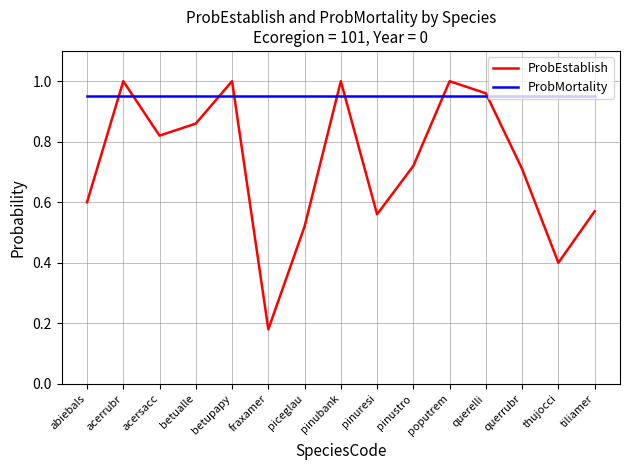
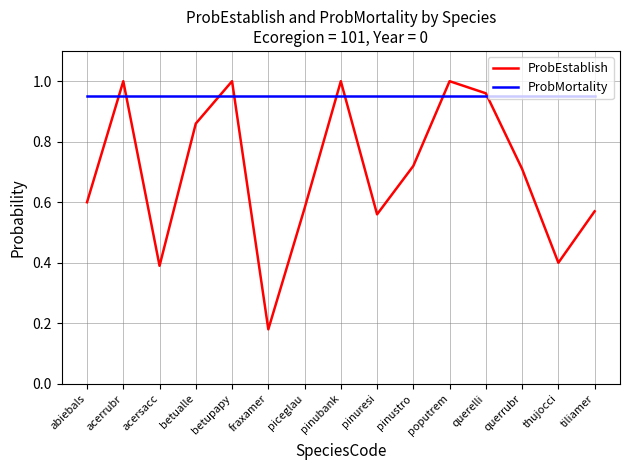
  {
    "ProbEstablish": {
      "abiebals": 0.60,
      "acerrubr": 1.00,
-     "acersacc": 0.82,
+     "acersacc": 0.39,
      "betualle": 0.86,
      "betupapy": 1.00,
      "fraxamer": 0.18,
-     "piceglau": 0.52,
+     "piceglau": 0.58,
      "pinubank": 1.00,
      "pinuresi": 0.56,
      "pinustro": 0.72,
      "poputrem": 1.00,
      "querelli": 0.96,
      "querrubr": 0.71,
      "thujocci": 0.40,
      "tiliamer": 0.57
    },
    "ProbMortality": {
      "abiebals": 0.95,
      "acerrubr": 0.95,
      "acersacc": 0.95,
      "betualle": 0.95,
      "betupapy": 0.95,
      "fraxamer": 0.95,
      "piceglau": 0.95,
      "pinubank": 0.95,
      "pinuresi": 0.95,
      "pinustro": 0.95,
      "poputrem": 0.95,
      "querelli": 0.95
    }
  }
